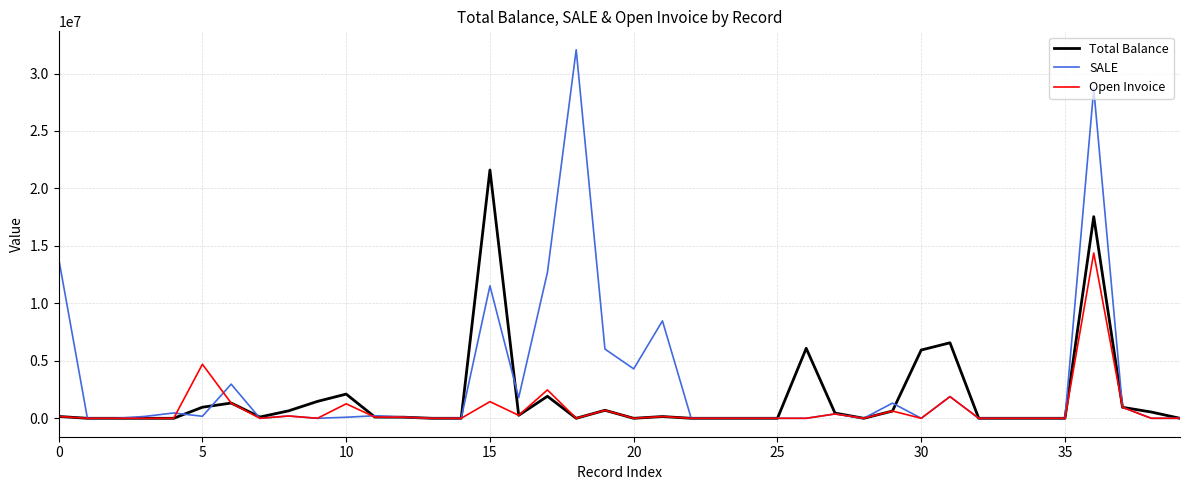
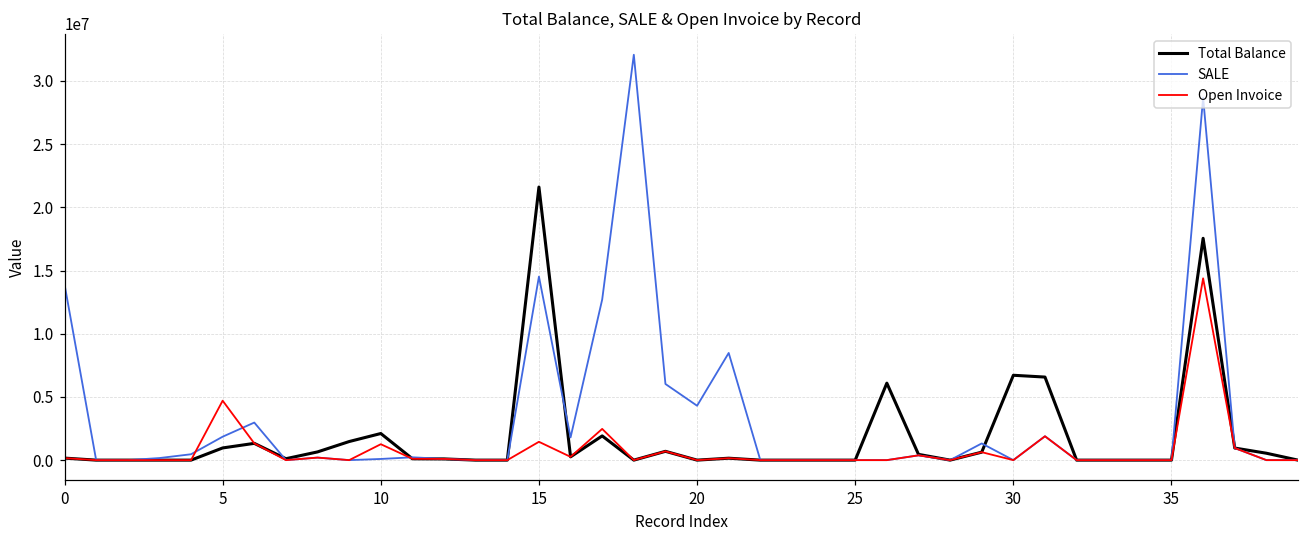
  {
    "Total Balance": {
      "5": 1000000,
      "10": 2100000,
      "15": 21600000,
-     "30": 5900000
+     "30": 6700000
    },
    "SALE": {
      "0": 13900000,
-     "5": 200000,
+     "5": 1900000,
      "10": 100000,
-     "15": 11500000,
+     "15": 14500000,
      "20": 4300000
    },
    "Open Invoice": {
      "5": 4700000,
      "10": 1300000,
      "15": 1400000
    }
  }
